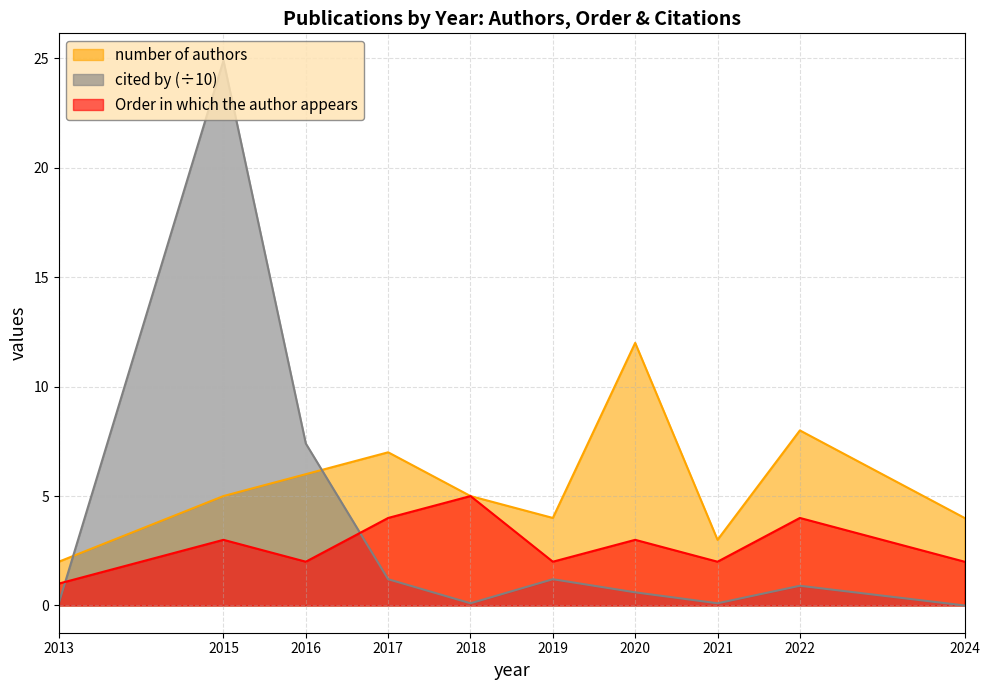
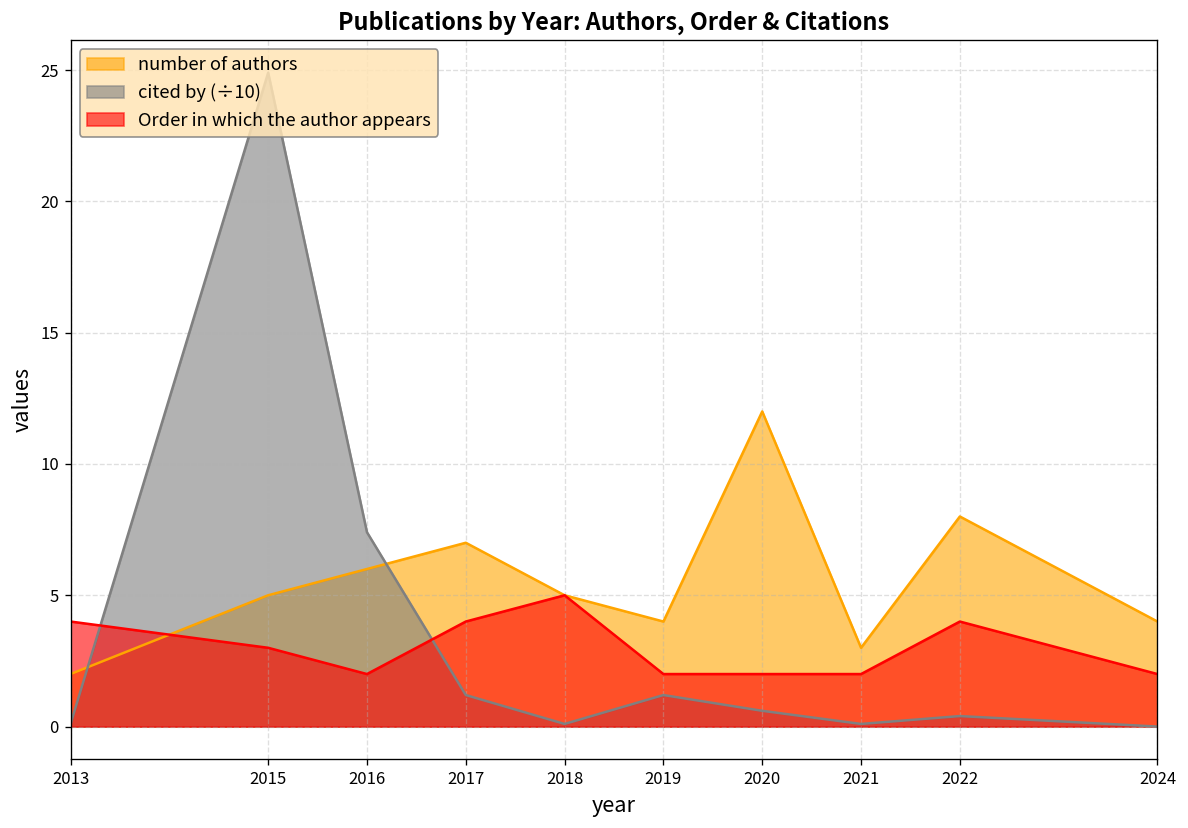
  {
    "number of authors": {
      "2013": 2.0,
      "2015": 5.0,
      "2016": 6.0,
      "2017": 7.0,
      "2019": 4.0,
      "2020": 12.0,
      "2021": 3.0,
      "2022": 8.0,
      "2024": 4.0
    },
    "cited by (÷10)": {
      "2013": 0.1,
      "2016": 7.4,
      "2017": 1.2,
      "2018": 0.1,
      "2019": 1.2,
      "2020": 0.6,
      "2021": 0.1,
-     "2022": 0.9,
+     "2022": 0.4,
      "2024": 0.0
    },
    "Order in which the author appears": {
-     "2013": 1,
+     "2013": 4,
      "2015": 3,
      "2016": 2,
      "2017": 4,
      "2019": 2,
-     "2020": 3,
+     "2020": 2,
      "2021": 2,
      "2022": 4,
      "2024": 2
    }
  }
